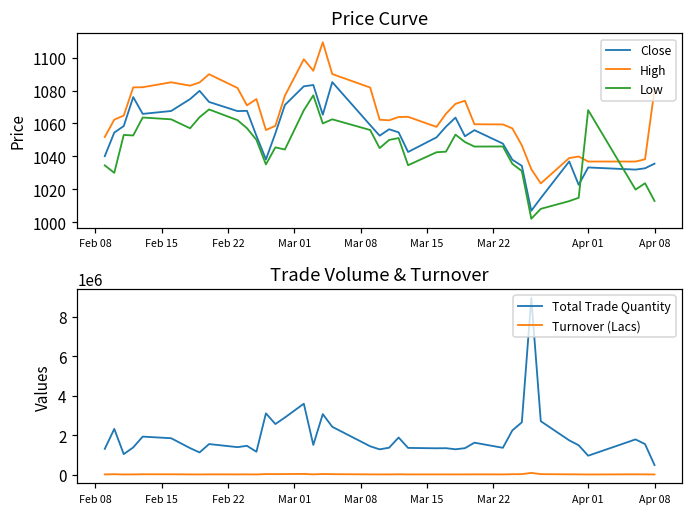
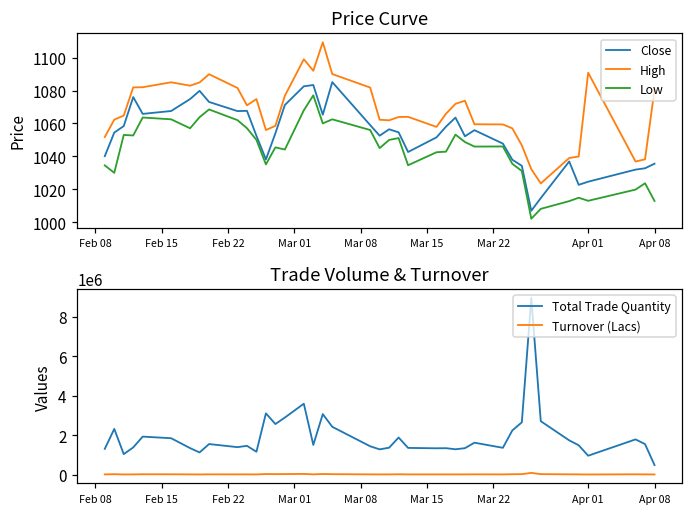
  {
    "Price Curve": {
      "Close": {
-       "Apr 01": 1033,
+       "Apr 01": 1025,
        "Apr 08": 1036
      },
      "High": {
-       "Apr 01": 1037
+       "Apr 01": 1091
      },
      "Low": {
-       "Apr 01": 1068,
+       "Apr 01": 1013,
        "Apr 08": 1013
      }
    },
    "Trade Volume & Turnover": {
      "Total Trade Quantity": {
        "Apr 01": 1000000,
        "Apr 08": 500000
      },
      "Turnover (Lacs)": {
        "Apr 01": 0,
        "Apr 08": 0
      }
    }
  }
